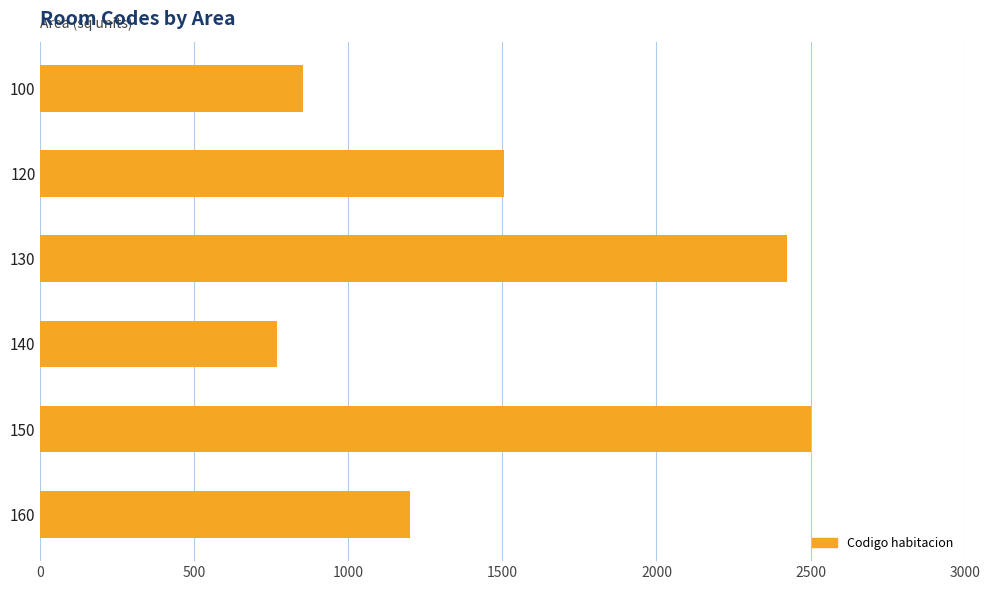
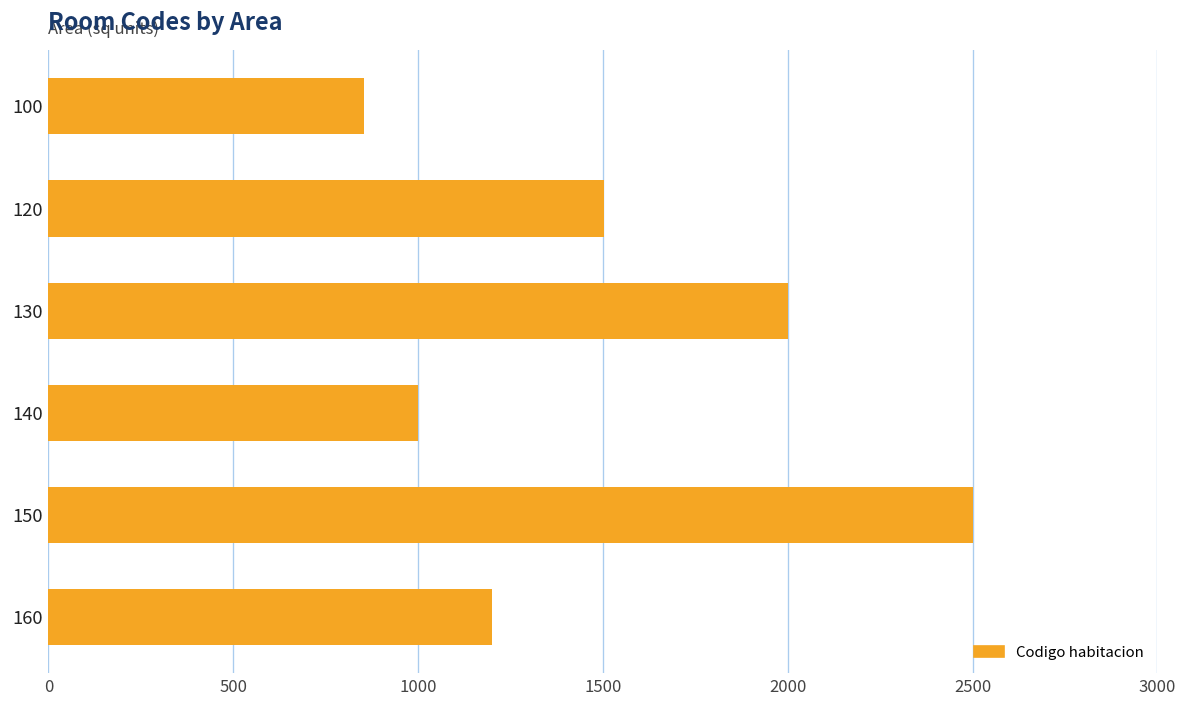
  {
    "100": 850,
    "120": 1500,
-   "130": 2420,
-   "140": 770,
+   "130": 2000,
+   "140": 1000,
    "150": 2500,
    "160": 1200
  }
